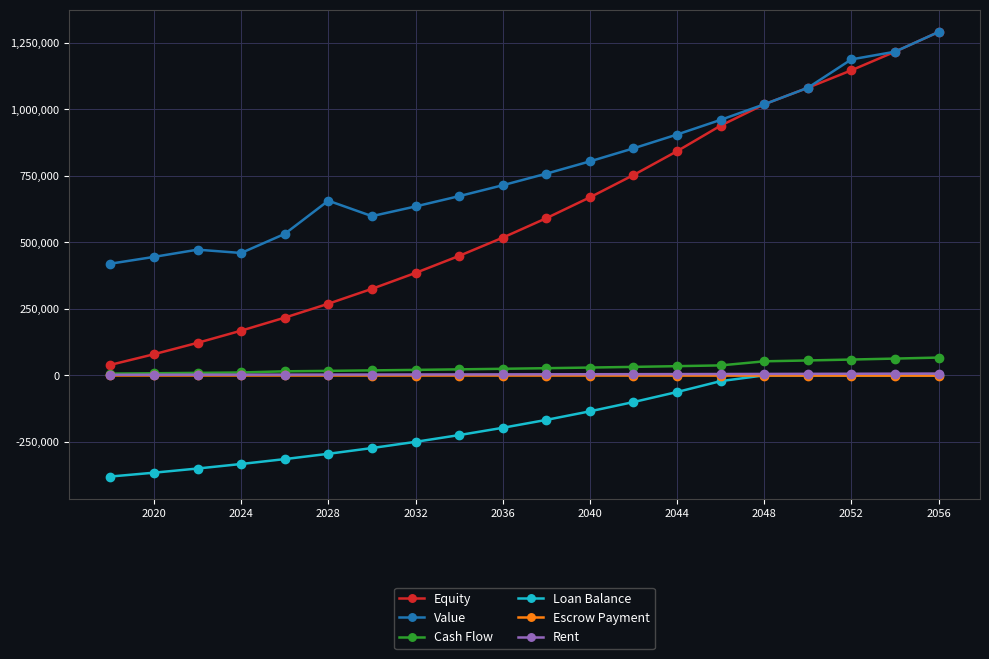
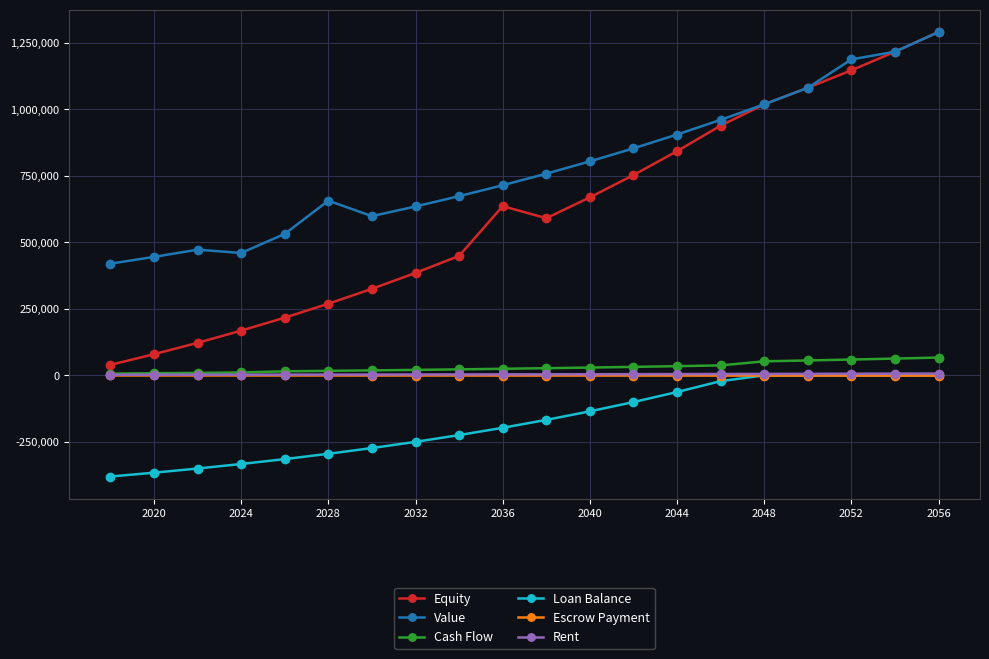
  {
    "Equity": {
      "2020": "80,000",
      "2024": "170,000",
      "2028": "270,000",
      "2032": "390,000",
-     "2036": "520,000",
+     "2036": "640,000",
      "2040": "670,000",
      "2044": "840,000",
      "2052": "1,150,000"
    },
    "Value": {
      "2020": "450,000",
      "2024": "460,000",
      "2028": "660,000",
      "2032": "630,000",
      "2036": "710,000",
      "2040": "800,000",
      "2044": "910,000",
      "2052": "1,190,000"
    },
    "Cash Flow": {
      "2028": "20,000",
      "2032": "20,000",
      "2036": "20,000",
      "2040": "30,000",
      "2044": "30,000",
      "2048": "50,000",
      "2052": "60,000",
      "2056": "70,000"
    },
    "Loan Balance": {
      "2020": "-370,000",
      "2024": "-330,000",
      "2028": "-290,000",
      "2032": "-250,000",
      "2036": "-200,000",
      "2040": "-140,000",
      "2044": "-60,000"
    }
  }
